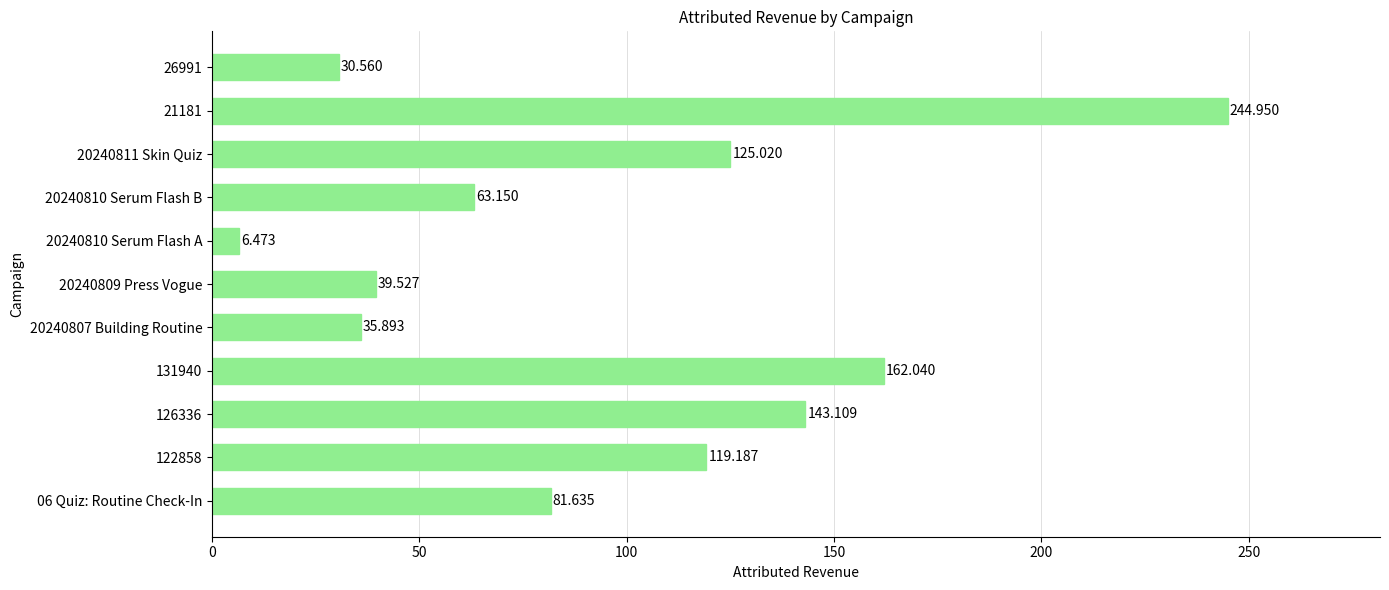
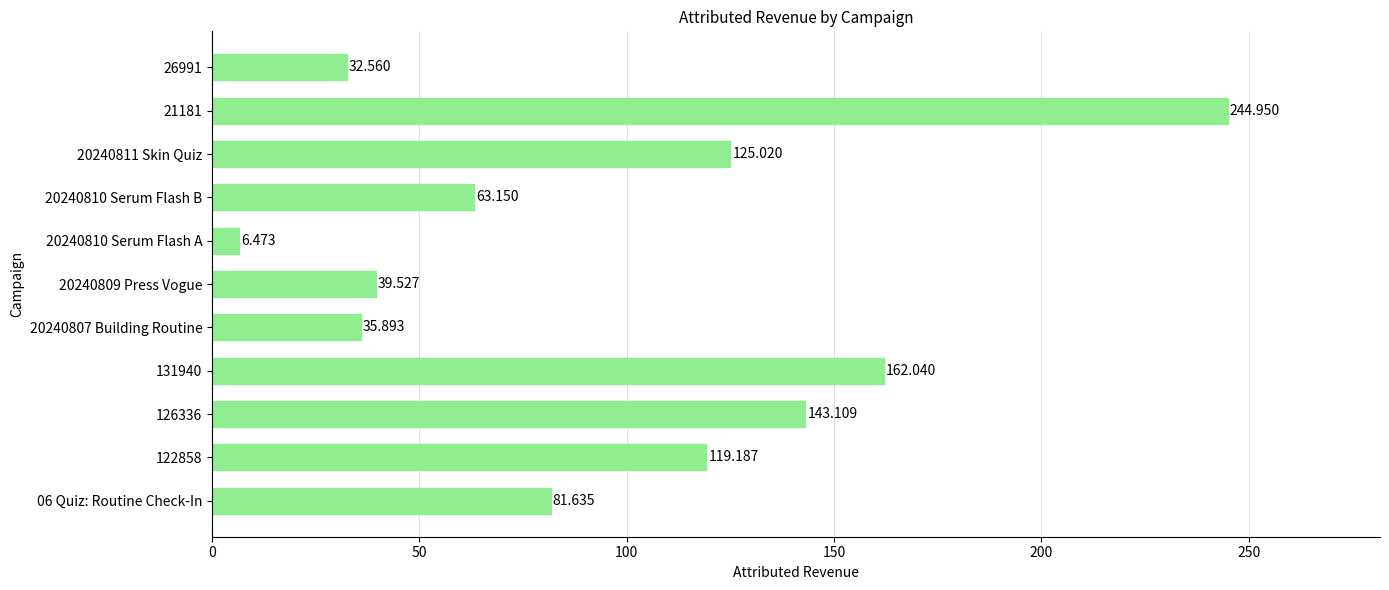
  {
-   "26991": 30.560,
+   "26991": 32.560,
    "21181": 244.950,
    "20240811 Skin Quiz": 125.020,
    "20240810 Serum Flash B": 63.150,
    "20240810 Serum Flash A": 6.473,
    "20240809 Press Vogue": 39.527,
    "20240807 Building Routine": 35.893,
    "131940": 162.040,
    "126336": 143.109,
    "122858": 119.187,
    "06 Quiz: Routine Check-In": 81.635
  }
